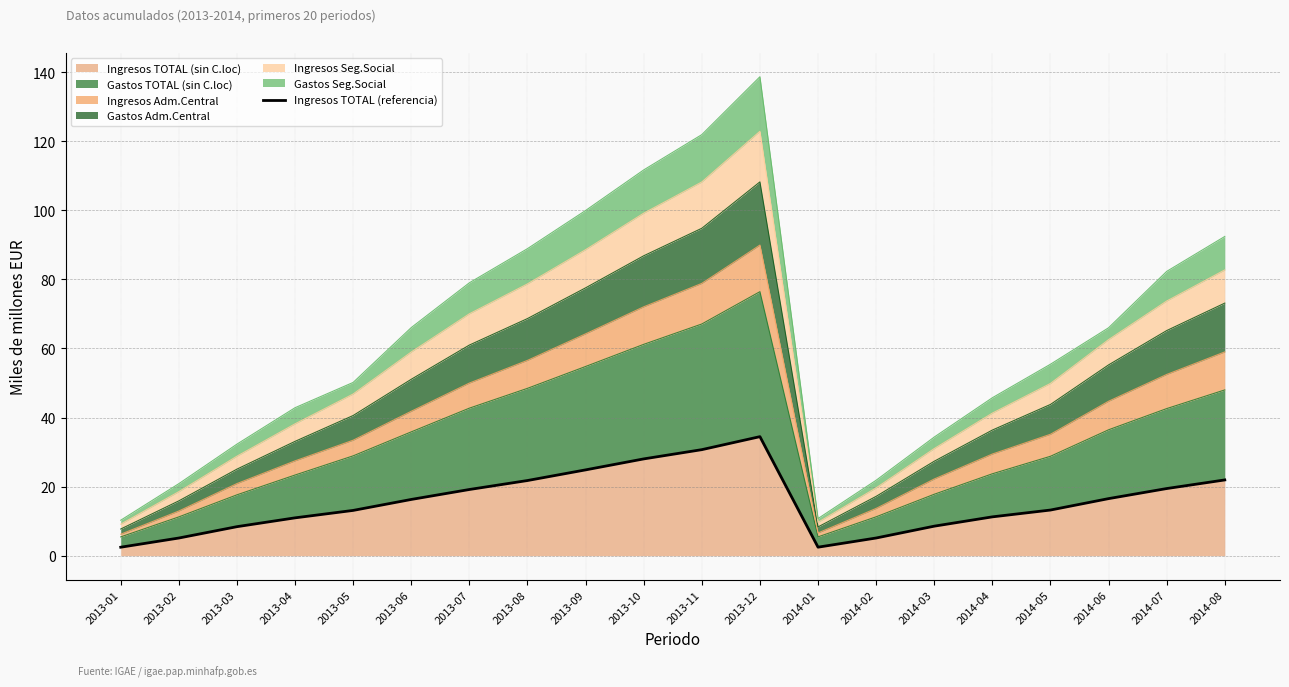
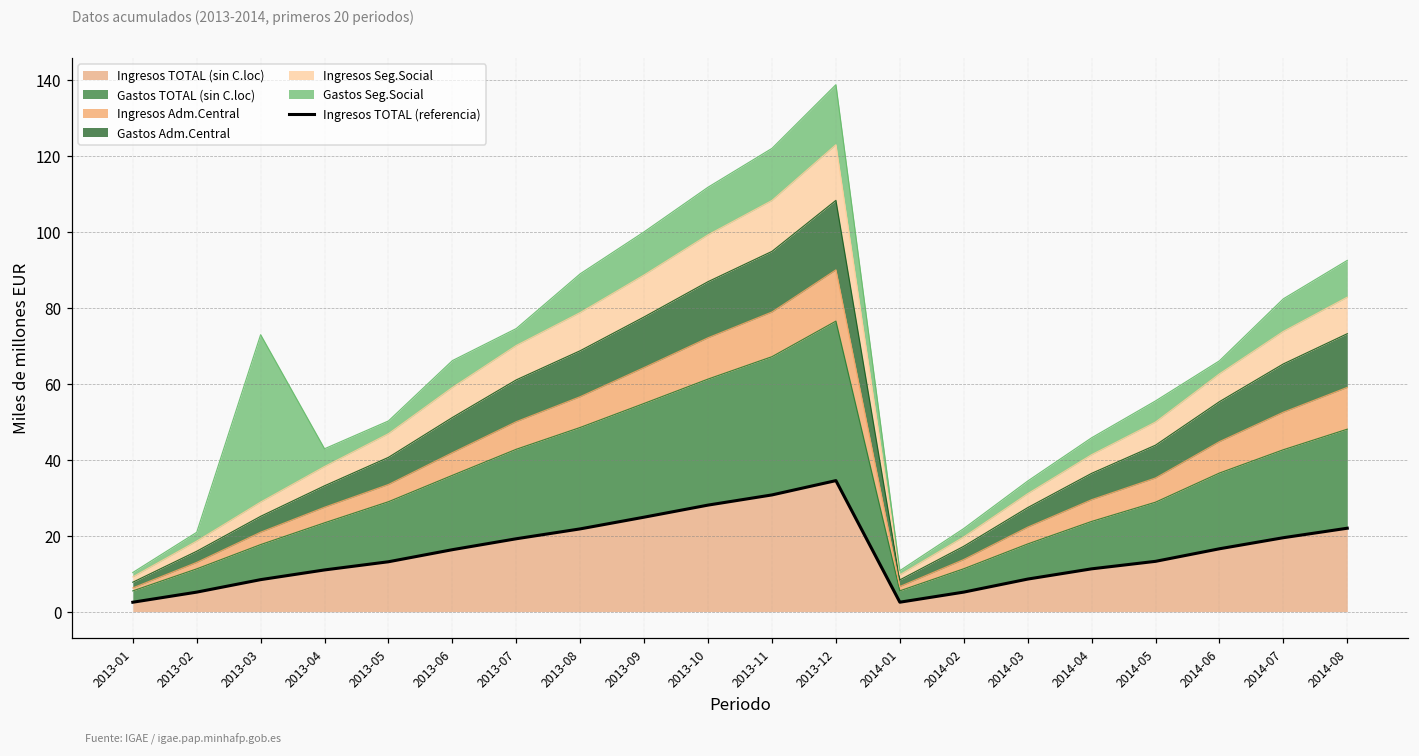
  {
    "Gastos Seg.Social": {
      "2013-01": 1,
      "2013-02": 2,
-     "2013-03": 3,
+     "2013-03": 44,
      "2013-04": 5,
      "2013-05": 3,
      "2013-06": 7,
-     "2013-07": 9,
+     "2013-07": 4,
      "2013-08": 10,
      "2013-09": 11,
      "2013-10": 13,
      "2013-11": 14,
      "2013-12": 16,
      "2014-01": 1,
      "2014-02": 2,
      "2014-03": 3,
      "2014-04": 4,
      "2014-05": 6,
      "2014-06": 3,
      "2014-07": 9,
      "2014-08": 10
    }
  }
